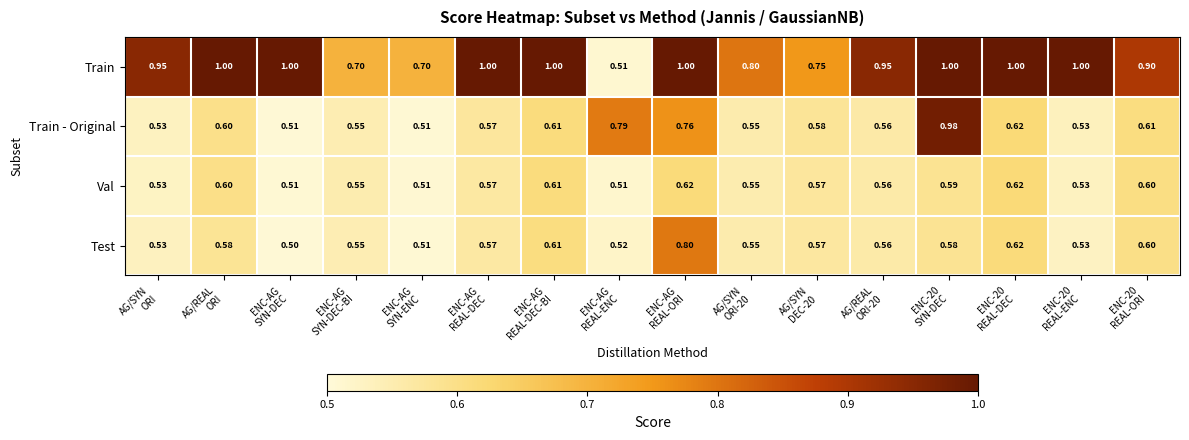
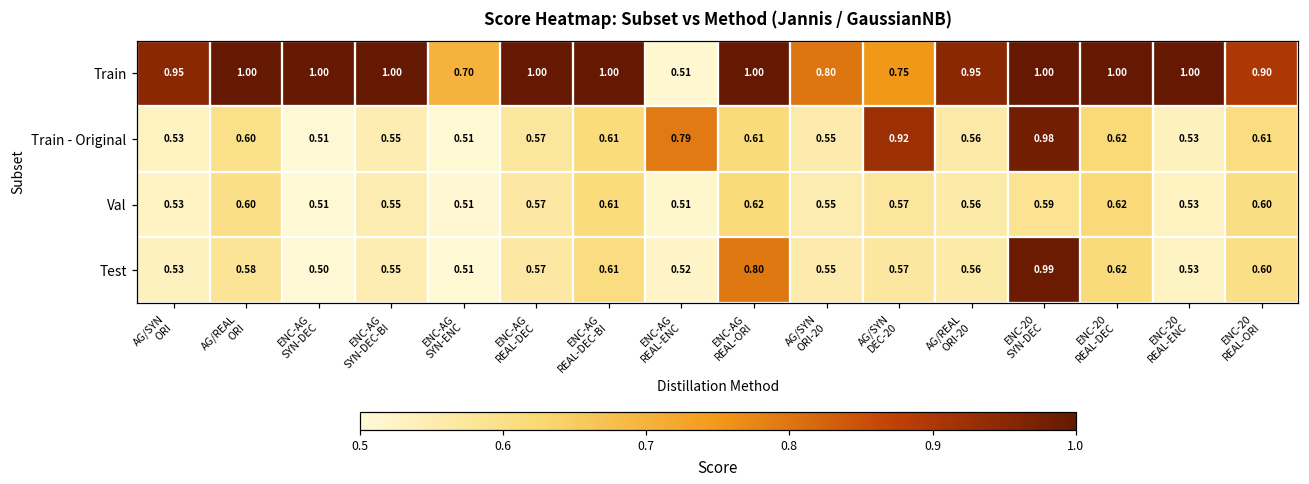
  {
    "Train": {
      "AG/SYN ORI": 0.95,
      "AG/REAL ORI": 1.00,
      "ENC-AG SYN-DEC": 1.00,
-     "ENC-AG SYN-DEC-BI": 0.70,
+     "ENC-AG SYN-DEC-BI": 1.00,
      "ENC-AG SYN-ENC": 0.70,
      "ENC-AG REAL-DEC": 1.00,
      "ENC-AG REAL-DEC-BI": 1.00,
      "ENC-AG REAL-ENC": 0.51,
      "ENC-AG REAL-ORI": 1.00,
      "AG/SYN ORI-20": 0.80,
      "AG/SYN DEC-20": 0.75,
      "AG/REAL ORI-20": 0.95,
      "ENC-20 SYN-DEC": 1.00,
      "ENC-20 REAL-DEC": 1.00,
      "ENC-20 REAL-ENC": 1.00,
      "ENC-20 REAL-ORI": 0.90
    },
    "Train - Original": {
      "AG/SYN ORI": 0.53,
      "AG/REAL ORI": 0.60,
      "ENC-AG SYN-DEC": 0.51,
      "ENC-AG SYN-DEC-BI": 0.55,
      "ENC-AG SYN-ENC": 0.51,
      "ENC-AG REAL-DEC": 0.57,
      "ENC-AG REAL-DEC-BI": 0.61,
      "ENC-AG REAL-ENC": 0.79,
-     "ENC-AG REAL-ORI": 0.76,
+     "ENC-AG REAL-ORI": 0.61,
      "AG/SYN ORI-20": 0.55,
-     "AG/SYN DEC-20": 0.58,
+     "AG/SYN DEC-20": 0.92,
      "AG/REAL ORI-20": 0.56,
      "ENC-20 SYN-DEC": 0.98,
      "ENC-20 REAL-DEC": 0.62,
      "ENC-20 REAL-ENC": 0.53,
      "ENC-20 REAL-ORI": 0.61
    },
    "Val": {
      "AG/SYN ORI": 0.53,
      "AG/REAL ORI": 0.60,
      "ENC-AG SYN-DEC": 0.51,
      "ENC-AG SYN-DEC-BI": 0.55,
      "ENC-AG SYN-ENC": 0.51,
      "ENC-AG REAL-DEC": 0.57,
      "ENC-AG REAL-DEC-BI": 0.61,
      "ENC-AG REAL-ENC": 0.51,
      "ENC-AG REAL-ORI": 0.62,
      "AG/SYN ORI-20": 0.55,
      "AG/SYN DEC-20": 0.57,
      "AG/REAL ORI-20": 0.56,
      "ENC-20 SYN-DEC": 0.59,
      "ENC-20 REAL-DEC": 0.62,
      "ENC-20 REAL-ENC": 0.53,
      "ENC-20 REAL-ORI": 0.60
    },
    "Test": {
      "AG/SYN ORI": 0.53,
      "AG/REAL ORI": 0.58,
      "ENC-AG SYN-DEC": 0.50,
      "ENC-AG SYN-DEC-BI": 0.55,
      "ENC-AG SYN-ENC": 0.51,
      "ENC-AG REAL-DEC": 0.57,
      "ENC-AG REAL-DEC-BI": 0.61,
      "ENC-AG REAL-ENC": 0.52,
      "ENC-AG REAL-ORI": 0.80,
      "AG/SYN ORI-20": 0.55,
      "AG/SYN DEC-20": 0.57,
      "AG/REAL ORI-20": 0.56,
-     "ENC-20 SYN-DEC": 0.58,
+     "ENC-20 SYN-DEC": 0.99,
      "ENC-20 REAL-DEC": 0.62,
      "ENC-20 REAL-ENC": 0.53,
      "ENC-20 REAL-ORI": 0.60
    }
  }
